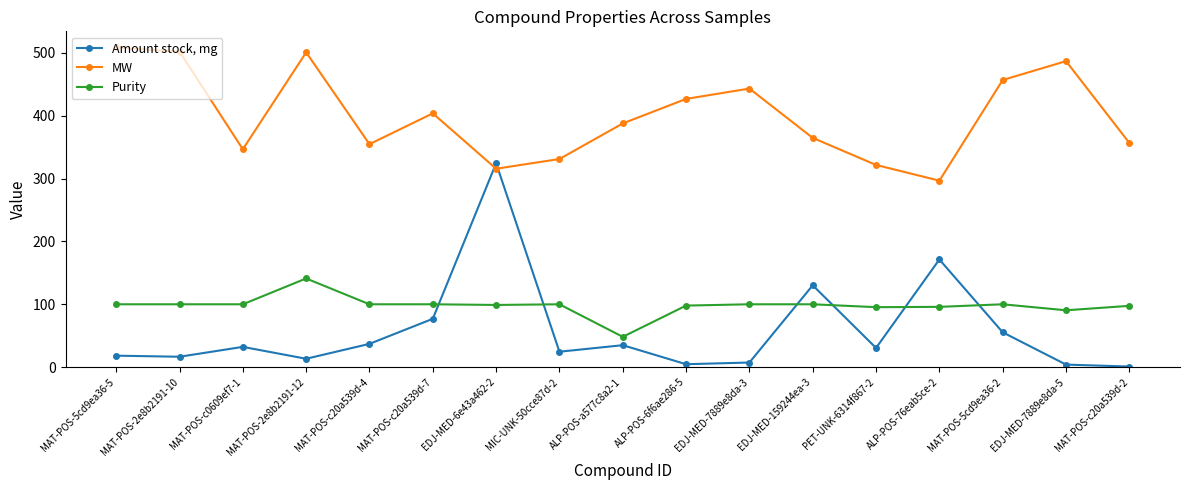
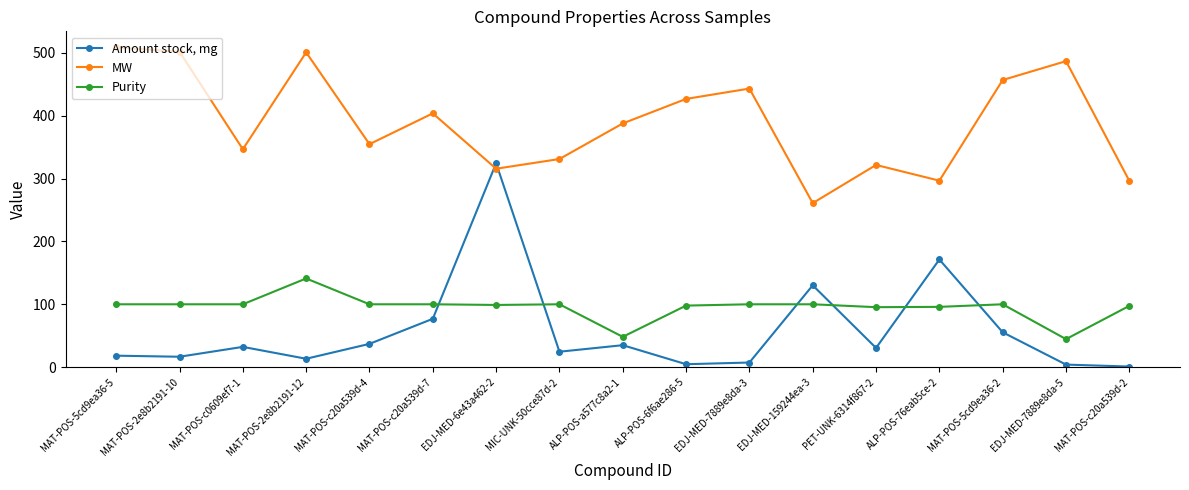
  {
    "Amount stock, mg": {
      "MAT-POS-5cd9ea36-5": 20,
      "MAT-POS-2e8b2191-10": 20,
      "MAT-POS-c0609ef7-1": 30,
      "MAT-POS-2e8b2191-12": 10,
      "MAT-POS-c20a539d-4": 40,
      "MAT-POS-c20a539d-7": 80,
      "EDJ-MED-6e43a462-2": 320,
      "MIC-UNK-50cce87d-2": 20,
      "ALP-POS-a577c8a2-1": 30,
      "ALP-POS-6f6ae286-5": 0,
      "EDJ-MED-7889e8da-3": 10,
      "EDJ-MED-159244ea-3": 130,
      "PET-UNK-6314f867-2": 30,
      "ALP-POS-76eab5ce-2": 170,
      "MAT-POS-5cd9ea36-2": 60,
      "EDJ-MED-7889e8da-5": 0,
      "MAT-POS-c20a539d-2": 0
    },
    "MW": {
      "MAT-POS-c0609ef7-1": 350,
      "MAT-POS-2e8b2191-12": 500,
      "MAT-POS-c20a539d-4": 350,
      "MAT-POS-c20a539d-7": 400,
      "EDJ-MED-6e43a462-2": 320,
      "MIC-UNK-50cce87d-2": 330,
      "ALP-POS-a577c8a2-1": 390,
      "ALP-POS-6f6ae286-5": 430,
      "EDJ-MED-7889e8da-3": 440,
-     "EDJ-MED-159244ea-3": 360,
+     "EDJ-MED-159244ea-3": 260,
      "PET-UNK-6314f867-2": 320,
      "ALP-POS-76eab5ce-2": 300,
      "MAT-POS-5cd9ea36-2": 460,
      "EDJ-MED-7889e8da-5": 490,
-     "MAT-POS-c20a539d-2": 360
+     "MAT-POS-c20a539d-2": 300
    },
    "Purity": {
      "MAT-POS-5cd9ea36-5": 100,
      "MAT-POS-2e8b2191-10": 100,
      "MAT-POS-c0609ef7-1": 100,
      "MAT-POS-2e8b2191-12": 140,
      "MAT-POS-c20a539d-4": 100,
      "MAT-POS-c20a539d-7": 100,
      "EDJ-MED-6e43a462-2": 100,
      "MIC-UNK-50cce87d-2": 100,
      "ALP-POS-a577c8a2-1": 50,
      "ALP-POS-6f6ae286-5": 100,
      "EDJ-MED-7889e8da-3": 100,
      "EDJ-MED-159244ea-3": 100,
      "PET-UNK-6314f867-2": 100,
      "ALP-POS-76eab5ce-2": 100,
      "MAT-POS-5cd9ea36-2": 100,
-     "EDJ-MED-7889e8da-5": 90,
+     "EDJ-MED-7889e8da-5": 40,
      "MAT-POS-c20a539d-2": 100
    }
  }
